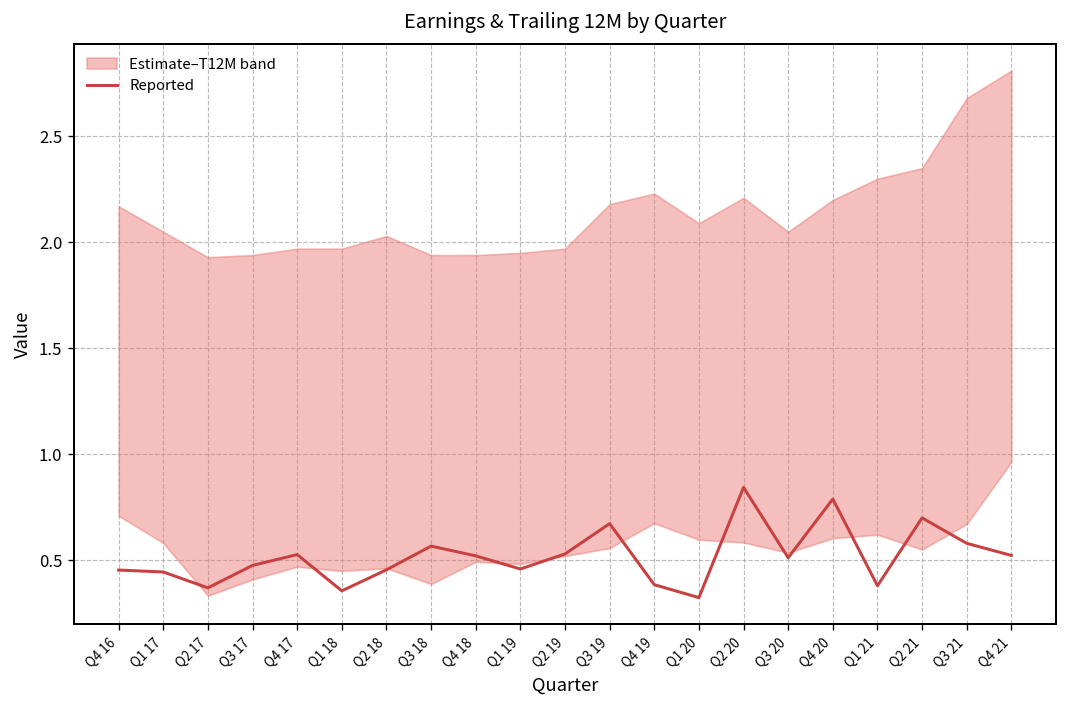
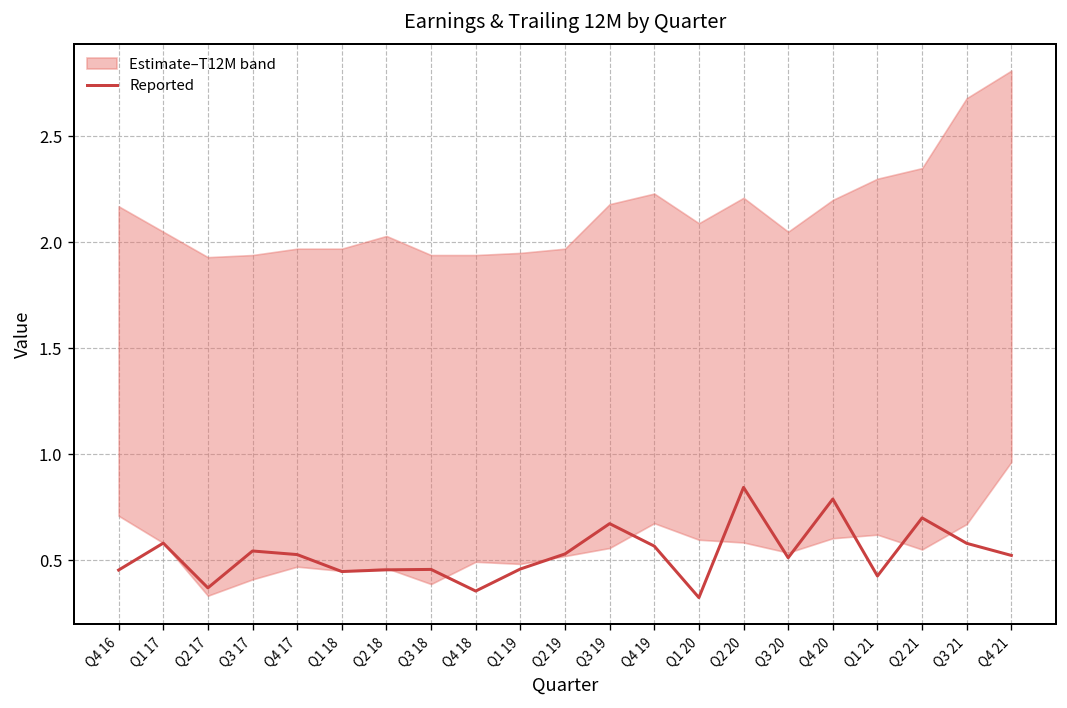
  {
    "Reported": {
      "Q4 16": 0.45,
-     "Q1 17": 0.45,
+     "Q1 17": 0.58,
      "Q2 17": 0.37,
-     "Q3 17": 0.48,
+     "Q3 17": 0.54,
      "Q4 17": 0.53,
-     "Q1 18": 0.36,
+     "Q1 18": 0.45,
      "Q2 18": 0.46,
-     "Q3 18": 0.57,
-     "Q4 18": 0.52,
+     "Q3 18": 0.46,
+     "Q4 18": 0.36,
      "Q1 19": 0.46,
      "Q2 19": 0.53,
      "Q3 19": 0.67,
-     "Q4 19": 0.39,
+     "Q4 19": 0.57,
      "Q1 20": 0.32,
      "Q2 20": 0.84,
      "Q3 20": 0.51,
      "Q4 20": 0.79,
-     "Q1 21": 0.38,
+     "Q1 21": 0.43,
      "Q2 21": 0.70,
      "Q3 21": 0.58,
      "Q4 21": 0.52
    }
  }
